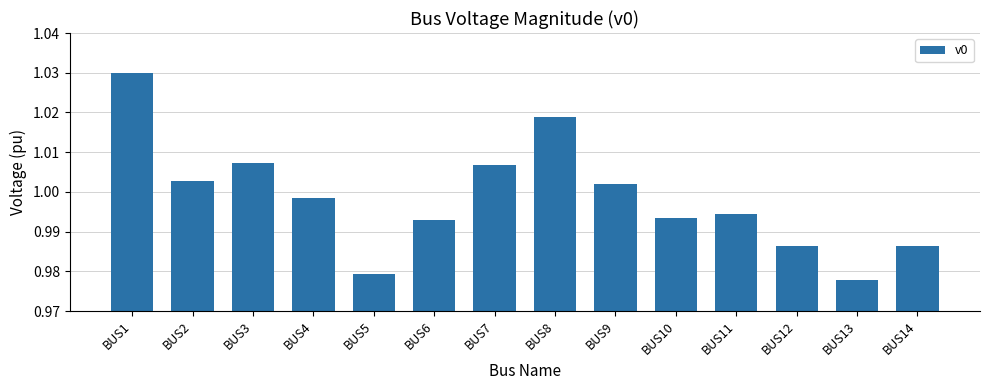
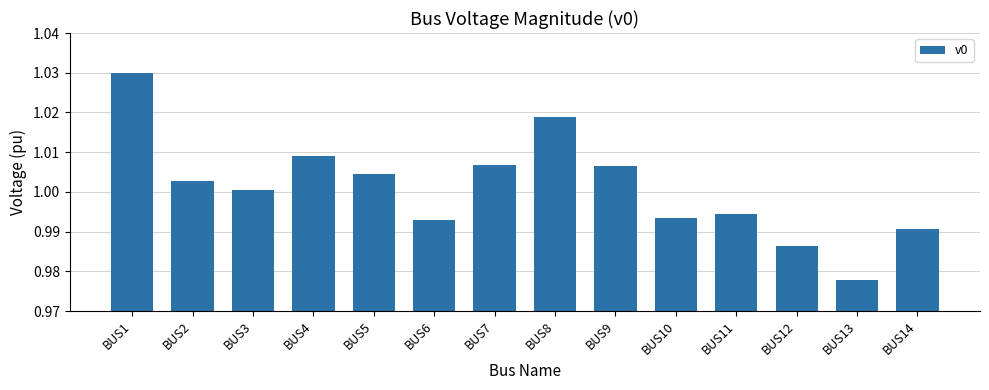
  {
    "BUS1": 1.030,
    "BUS2": 1.003,
-   "BUS3": 1.007,
-   "BUS4": 0.999,
-   "BUS5": 0.979,
+   "BUS3": 1.000,
+   "BUS4": 1.009,
+   "BUS5": 1.004,
    "BUS6": 0.993,
    "BUS7": 1.007,
    "BUS8": 1.019,
-   "BUS9": 1.002,
+   "BUS9": 1.007,
    "BUS10": 0.994,
    "BUS11": 0.995,
    "BUS12": 0.986,
    "BUS13": 0.978,
-   "BUS14": 0.986
+   "BUS14": 0.991
  }
